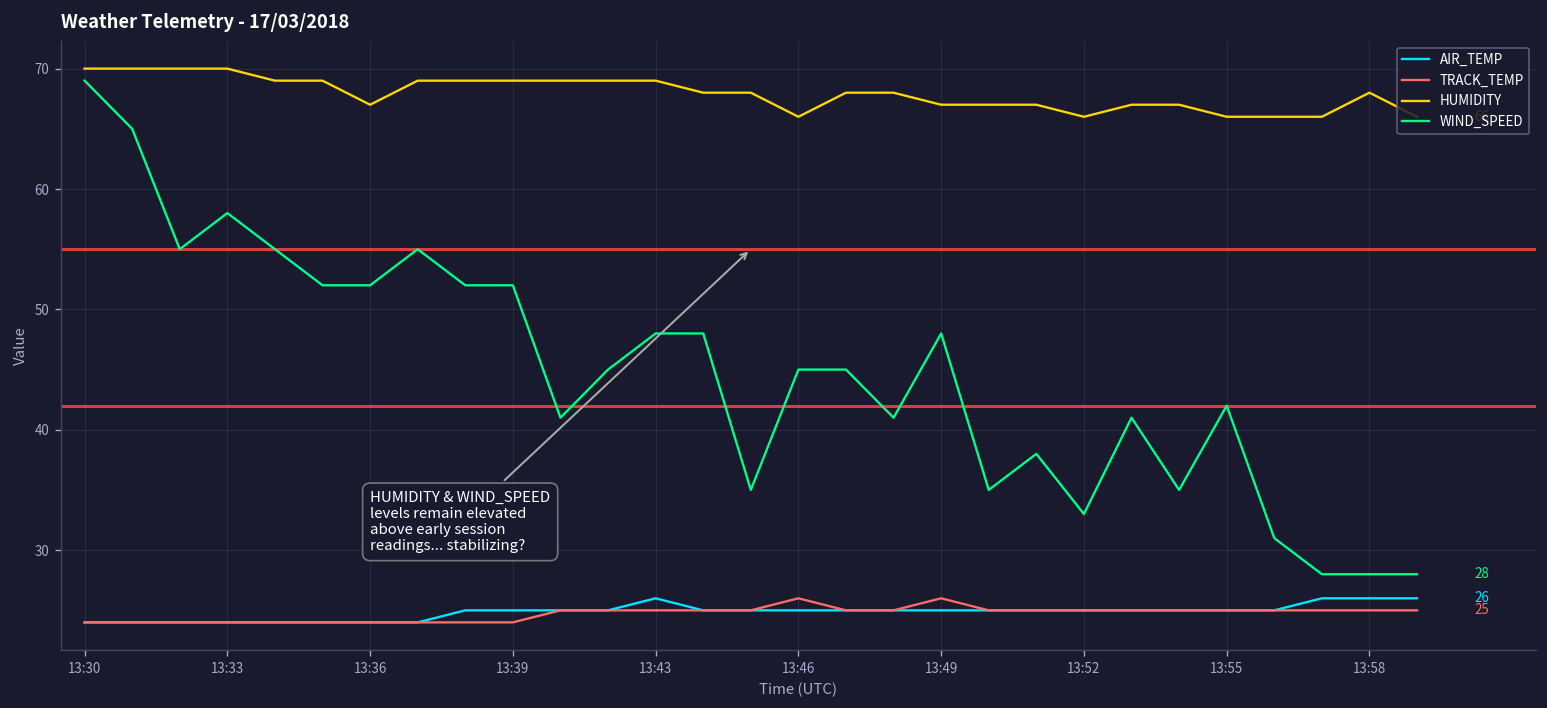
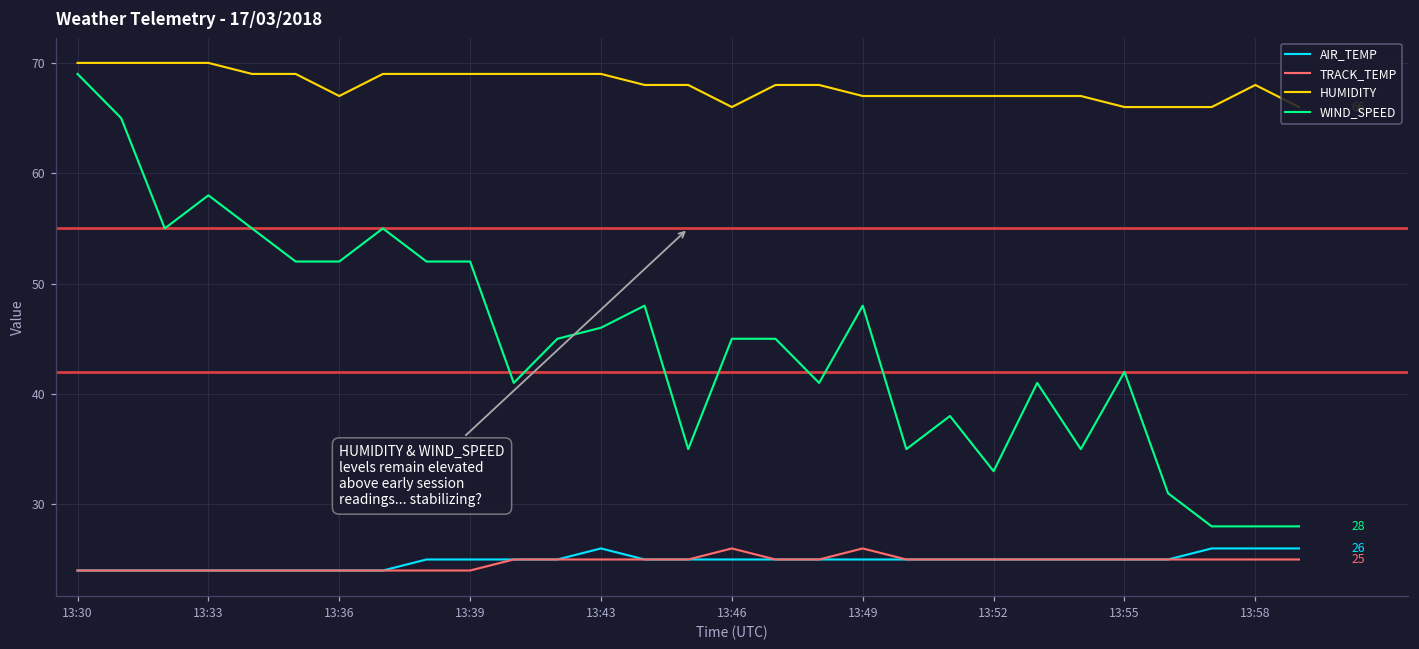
  {
    "AIR_TEMP": {
      "13:39": 25,
      "13:43": 26,
      "13:46": 25,
      "13:49": 25,
      "13:58": 26
    },
    "TRACK_TEMP": {
      "13:39": 24,
      "13:43": 25,
      "13:46": 26,
      "13:49": 26,
      "13:58": 25
    },
    "HUMIDITY": {
      "13:30": 70,
      "13:33": 70,
      "13:36": 67,
      "13:39": 69,
      "13:43": 69,
      "13:46": 66,
      "13:49": 67,
-     "13:52": 66,
+     "13:52": 67,
      "13:55": 66,
      "13:58": 68
    },
    "WIND_SPEED": {
      "13:30": 69,
      "13:33": 58,
      "13:36": 52,
      "13:39": 52,
-     "13:43": 48,
+     "13:43": 46,
      "13:46": 45,
      "13:49": 48,
      "13:52": 33,
      "13:55": 42,
      "13:58": 28
    }
  }
